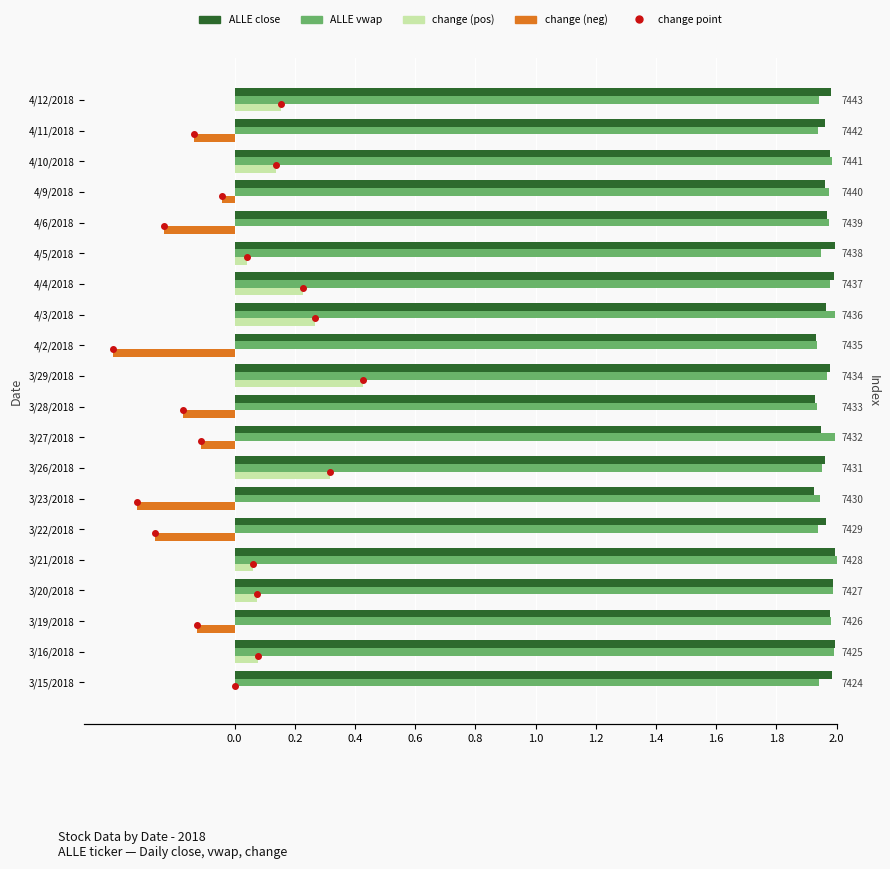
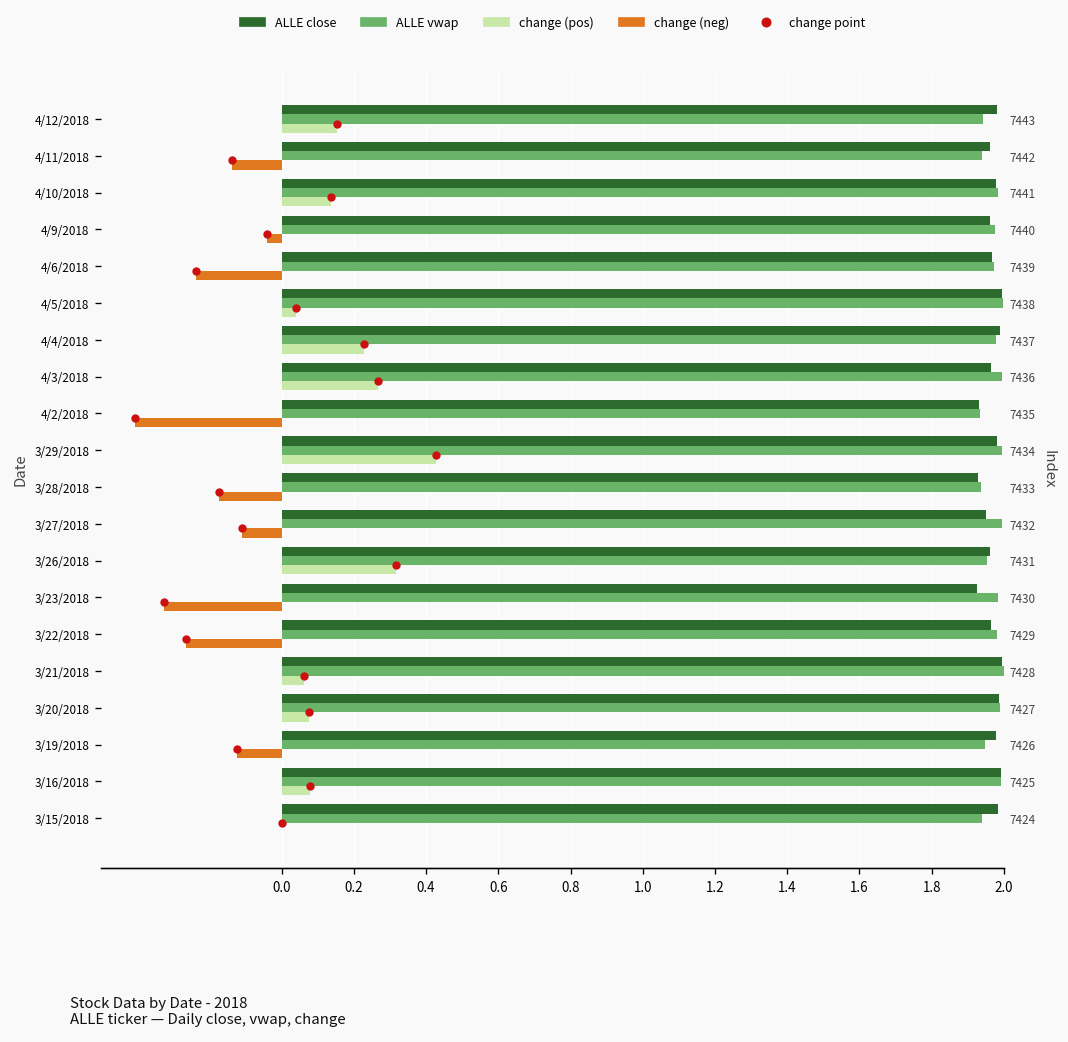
  {
    "ALLE vwap": {
      "4/12/2018": 1.94,
      "4/11/2018": 1.94,
      "4/10/2018": 1.98,
      "4/9/2018": 1.98,
      "4/6/2018": 1.97,
-     "4/5/2018": 1.95,
+     "4/5/2018": 2.00,
      "4/4/2018": 1.98,
      "4/3/2018": 2.00,
      "4/2/2018": 1.93,
-     "3/29/2018": 1.97,
+     "3/29/2018": 1.99,
      "3/28/2018": 1.94,
      "3/27/2018": 2.00,
      "3/26/2018": 1.95,
-     "3/23/2018": 1.94,
-     "3/22/2018": 1.94,
+     "3/23/2018": 1.98,
+     "3/22/2018": 1.98,
      "3/21/2018": 2.00,
      "3/20/2018": 1.99,
-     "3/19/2018": 1.98,
+     "3/19/2018": 1.95,
      "3/16/2018": 1.99,
      "3/15/2018": 1.94
    }
  }
